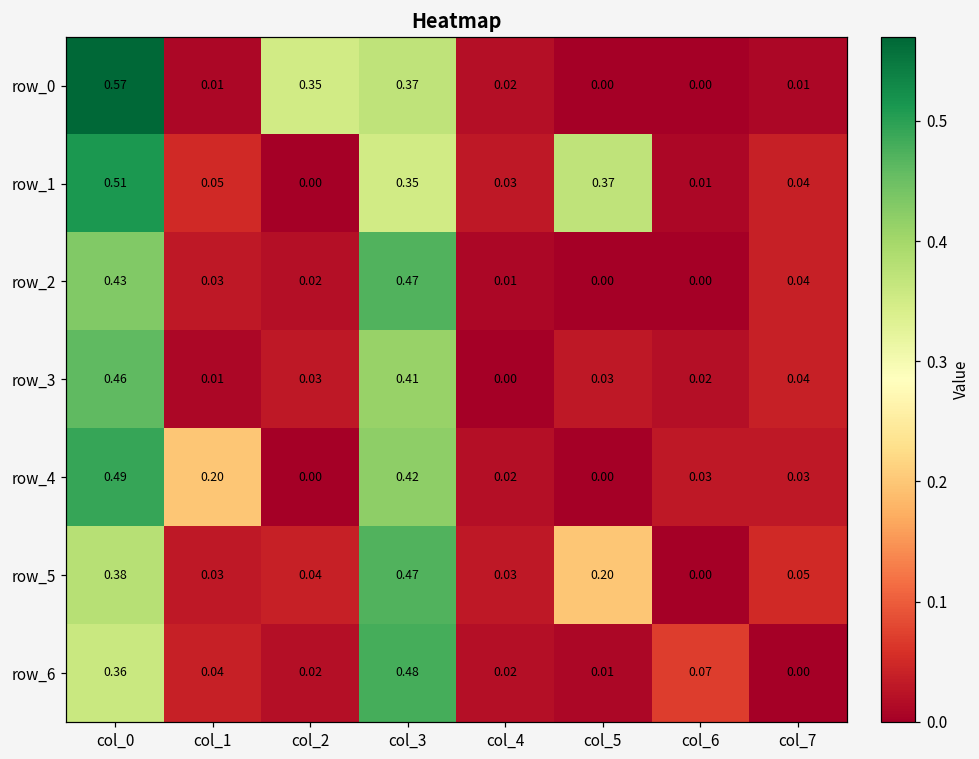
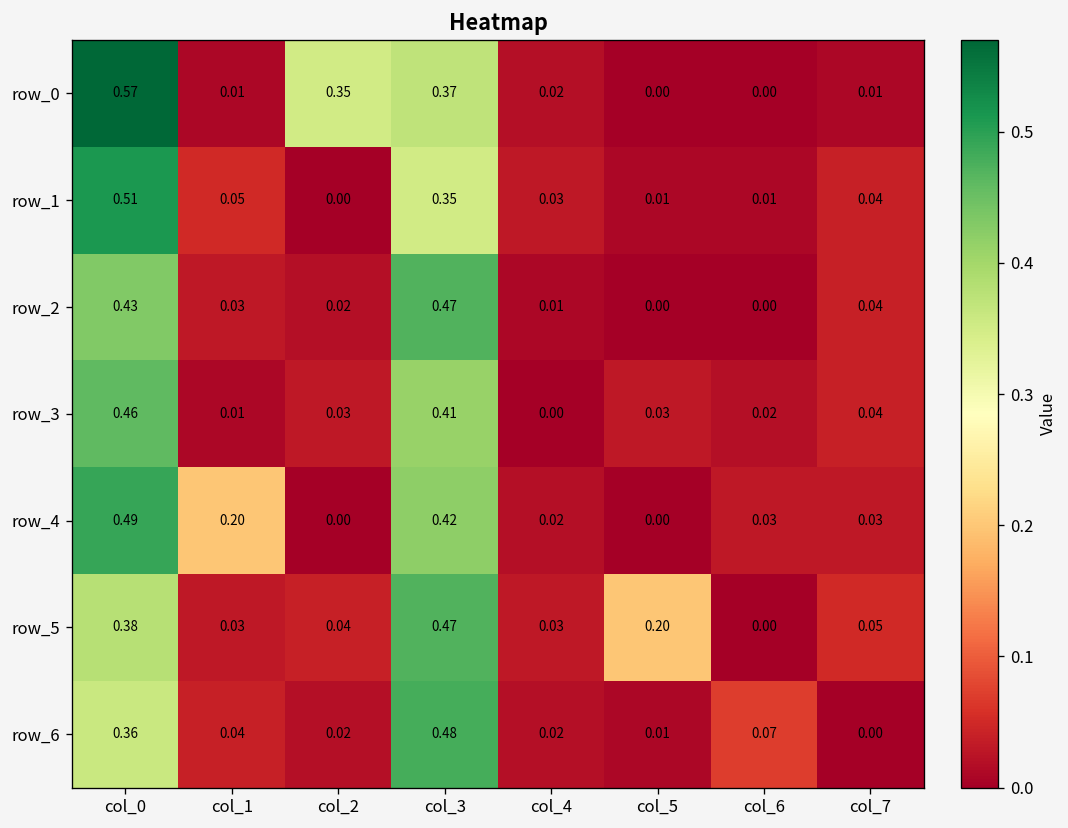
  {
    "row_0": {
      "col_0": 0.57,
      "col_1": 0.01,
      "col_2": 0.35,
      "col_3": 0.37,
      "col_4": 0.02,
      "col_5": 0.00,
      "col_6": 0.00,
      "col_7": 0.01
    },
    "row_1": {
      "col_0": 0.51,
      "col_1": 0.05,
      "col_2": 0.00,
      "col_3": 0.35,
      "col_4": 0.03,
-     "col_5": 0.37,
+     "col_5": 0.01,
      "col_6": 0.01,
      "col_7": 0.04
    },
    "row_2": {
      "col_0": 0.43,
      "col_1": 0.03,
      "col_2": 0.02,
      "col_3": 0.47,
      "col_4": 0.01,
      "col_5": 0.00,
      "col_6": 0.00,
      "col_7": 0.04
    },
    "row_3": {
      "col_0": 0.46,
      "col_1": 0.01,
      "col_2": 0.03,
      "col_3": 0.41,
      "col_4": 0.00,
      "col_5": 0.03,
      "col_6": 0.02,
      "col_7": 0.04
    },
    "row_4": {
      "col_0": 0.49,
      "col_1": 0.20,
      "col_2": 0.00,
      "col_3": 0.42,
      "col_4": 0.02,
      "col_5": 0.00,
      "col_6": 0.03,
      "col_7": 0.03
    },
    "row_5": {
      "col_0": 0.38,
      "col_1": 0.03,
      "col_2": 0.04,
      "col_3": 0.47,
      "col_4": 0.03,
      "col_5": 0.20,
      "col_6": 0.00,
      "col_7": 0.05
    },
    "row_6": {
      "col_0": 0.36,
      "col_1": 0.04,
      "col_2": 0.02,
      "col_3": 0.48,
      "col_4": 0.02,
      "col_5": 0.01,
      "col_6": 0.07,
      "col_7": 0.00
    }
  }
